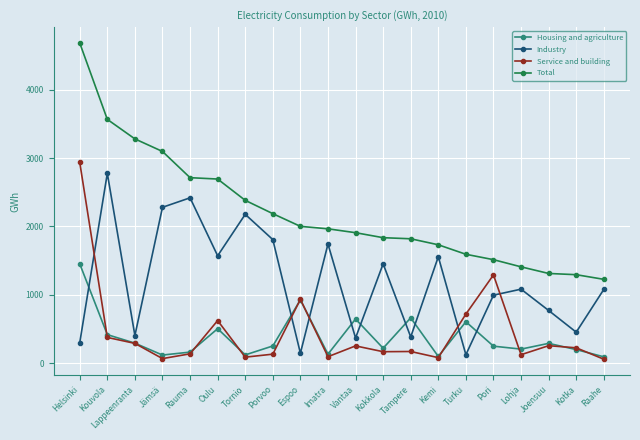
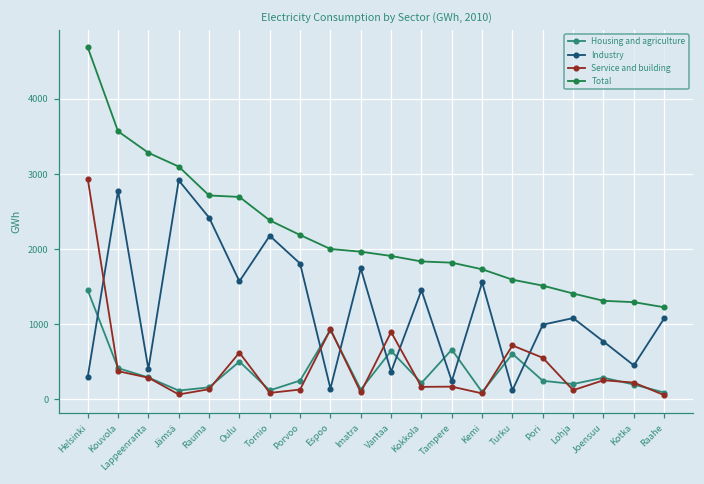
  {
    "Industry": {
      "Helsinki": 300,
      "Kouvola": 2800,
      "Lappeenranta": 400,
-     "Jämsä": 2300,
+     "Jämsä": 2900,
      "Rauma": 2400,
      "Oulu": 1600,
      "Tornio": 2200,
      "Porvoo": 1800,
      "Espoo": 100,
      "Imatra": 1700,
      "Vantaa": 400,
      "Kokkola": 1500,
-     "Tampere": 400,
+     "Tampere": 200,
      "Kemi": 1600,
      "Turku": 100,
      "Pori": 1000,
      "Lohja": 1100,
      "Joensuu": 800,
      "Kotka": 500,
      "Raahe": 1100
    },
    "Service and building": {
      "Helsinki": 2900,
      "Kouvola": 400,
      "Jämsä": 100,
      "Oulu": 600,
      "Porvoo": 100,
-     "Vantaa": 300,
+     "Vantaa": 900,
      "Kokkola": 200,
      "Tampere": 200,
      "Turku": 700,
-     "Pori": 1300,
+     "Pori": 600,
      "Lohja": 100
    }
  }
